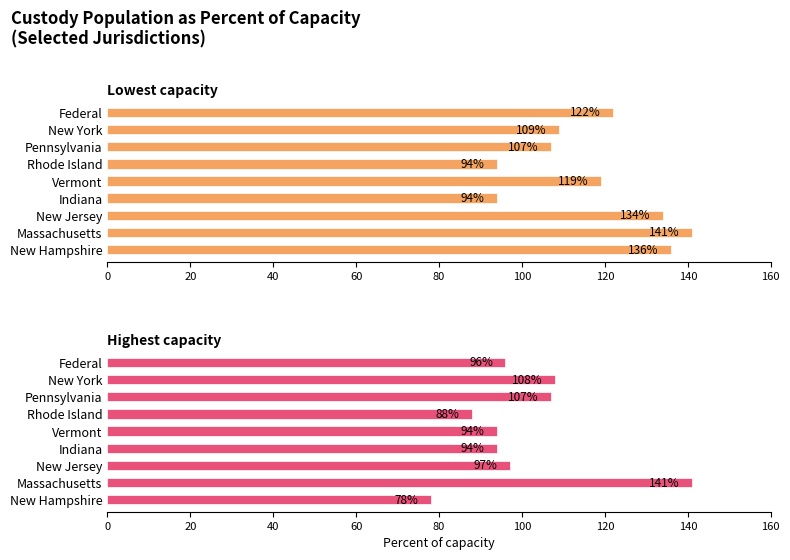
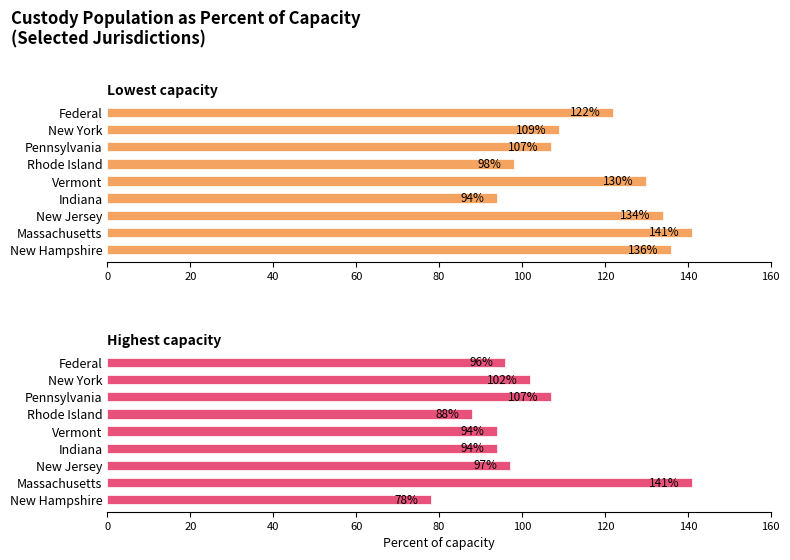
  {
    "Lowest capacity": {
      "Federal": "122%",
      "New York": "109%",
      "Pennsylvania": "107%",
-     "Rhode Island": "94%",
-     "Vermont": "119%",
+     "Rhode Island": "98%",
+     "Vermont": "130%",
      "Indiana": "94%",
      "New Jersey": "134%",
      "Massachusetts": "141%",
      "New Hampshire": "136%"
    },
    "Highest capacity": {
      "Federal": "96%",
-     "New York": "108%",
+     "New York": "102%",
      "Pennsylvania": "107%",
      "Rhode Island": "88%",
      "Vermont": "94%",
      "Indiana": "94%",
      "New Jersey": "97%",
      "Massachusetts": "141%",
      "New Hampshire": "78%"
    }
  }
